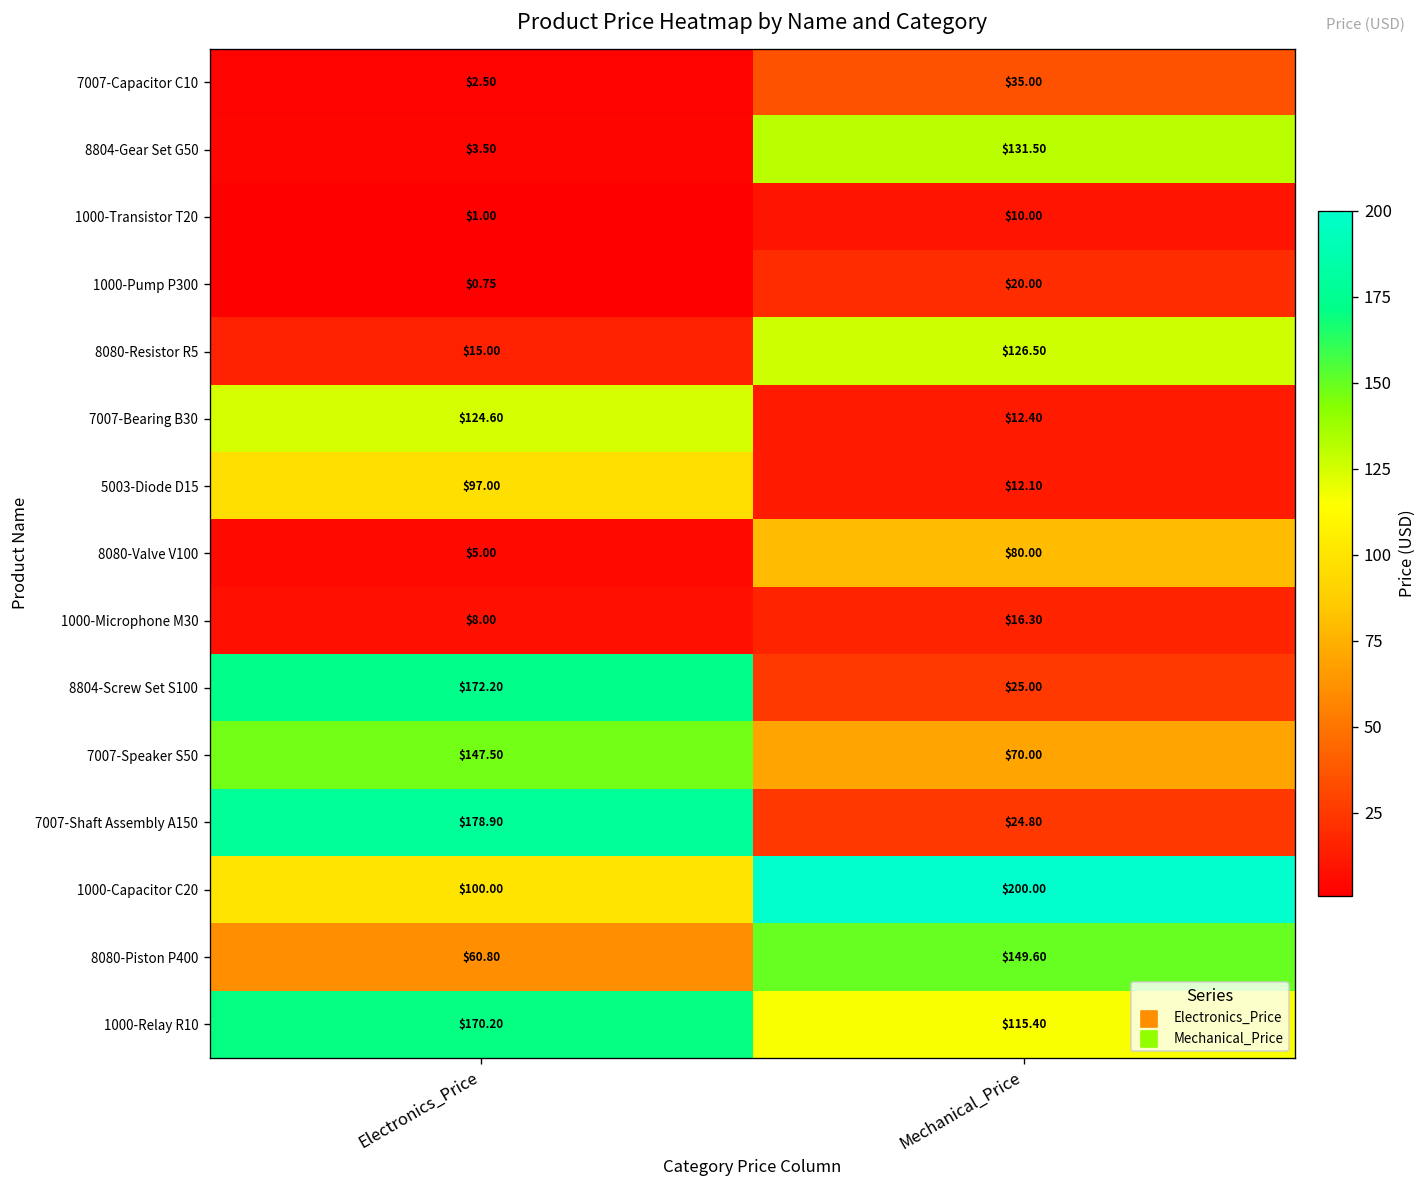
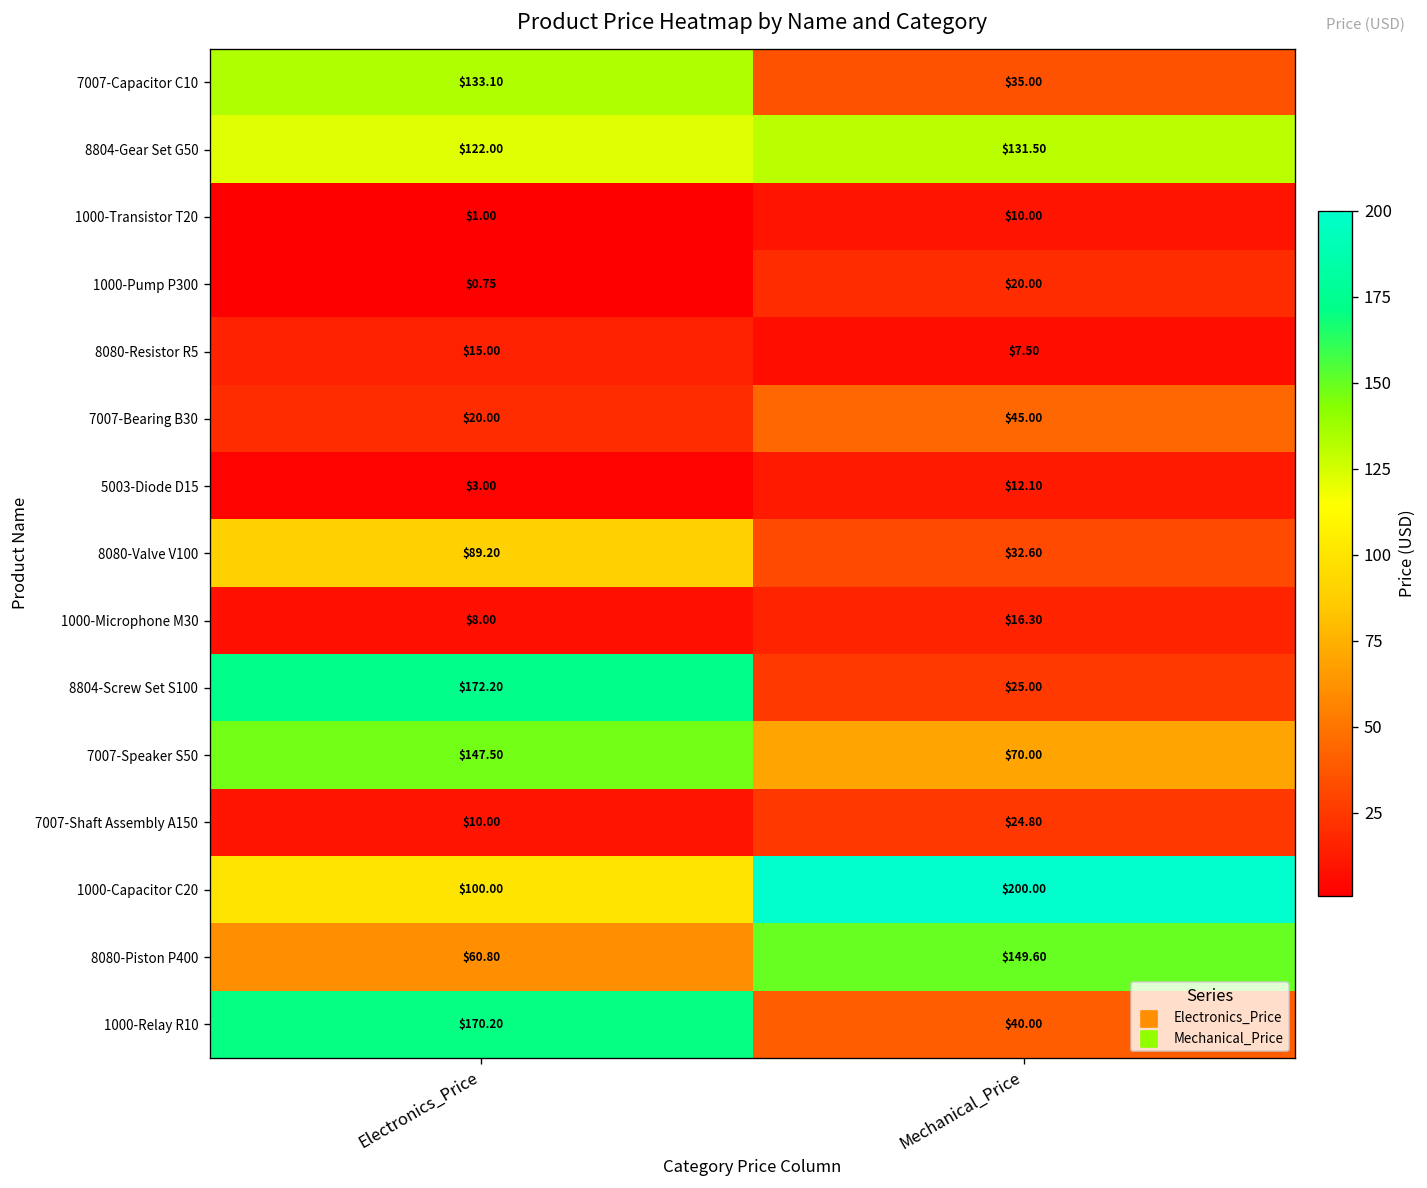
  {
    "7007-Capacitor C10": {
-     "Electronics_Price": "$2.50",
+     "Electronics_Price": "$133.10",
      "Mechanical_Price": "$35.00"
    },
    "8804-Gear Set G50": {
-     "Electronics_Price": "$3.50",
+     "Electronics_Price": "$122.00",
      "Mechanical_Price": "$131.50"
    },
    "1000-Transistor T20": {
      "Electronics_Price": "$1.00",
      "Mechanical_Price": "$10.00"
    },
    "1000-Pump P300": {
      "Electronics_Price": "$0.75",
      "Mechanical_Price": "$20.00"
    },
    "8080-Resistor R5": {
      "Electronics_Price": "$15.00",
-     "Mechanical_Price": "$126.50"
+     "Mechanical_Price": "$7.50"
    },
    "7007-Bearing B30": {
-     "Electronics_Price": "$124.60",
-     "Mechanical_Price": "$12.40"
+     "Electronics_Price": "$20.00",
+     "Mechanical_Price": "$45.00"
    },
    "5003-Diode D15": {
-     "Electronics_Price": "$97.00",
+     "Electronics_Price": "$3.00",
      "Mechanical_Price": "$12.10"
    },
    "8080-Valve V100": {
-     "Electronics_Price": "$5.00",
-     "Mechanical_Price": "$80.00"
+     "Electronics_Price": "$89.20",
+     "Mechanical_Price": "$32.60"
    },
    "1000-Microphone M30": {
      "Electronics_Price": "$8.00",
      "Mechanical_Price": "$16.30"
    },
    "8804-Screw Set S100": {
      "Electronics_Price": "$172.20",
      "Mechanical_Price": "$25.00"
    },
    "7007-Speaker S50": {
      "Electronics_Price": "$147.50",
      "Mechanical_Price": "$70.00"
    },
    "7007-Shaft Assembly A150": {
-     "Electronics_Price": "$178.90",
+     "Electronics_Price": "$10.00",
      "Mechanical_Price": "$24.80"
    },
    "1000-Capacitor C20": {
      "Electronics_Price": "$100.00",
      "Mechanical_Price": "$200.00"
    },
    "8080-Piston P400": {
      "Electronics_Price": "$60.80",
      "Mechanical_Price": "$149.60"
    },
    "1000-Relay R10": {
      "Electronics_Price": "$170.20",
-     "Mechanical_Price": "$115.40"
+     "Mechanical_Price": "$40.00"
    }
  }
